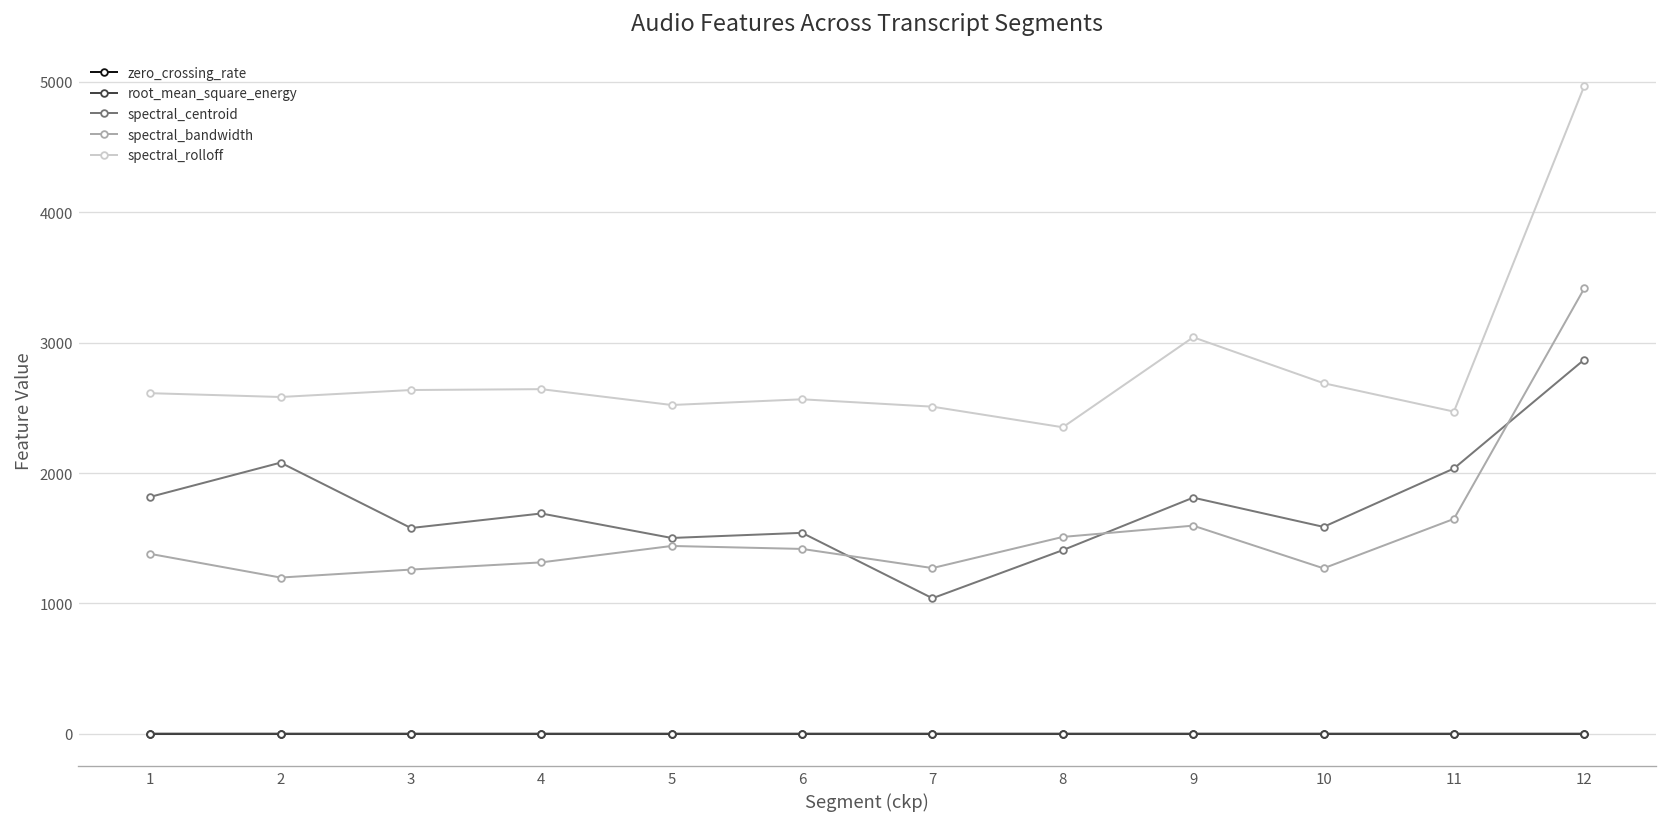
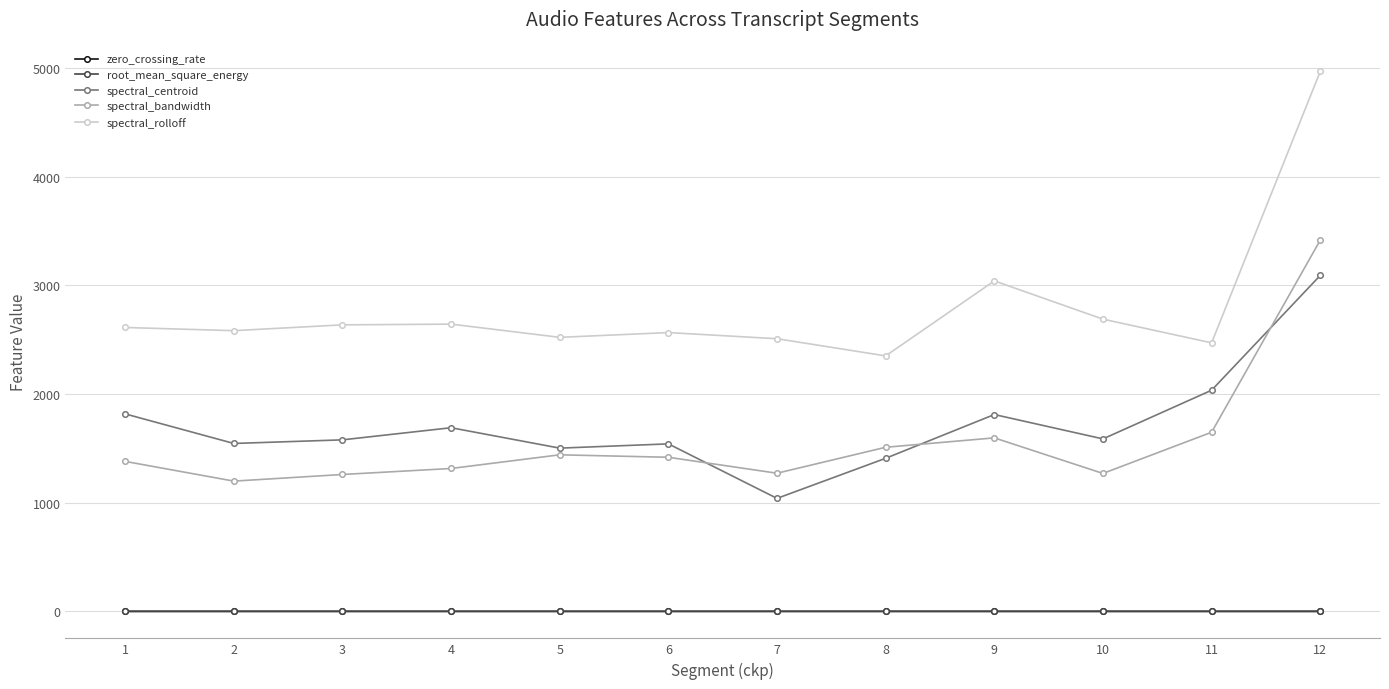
  {
    "root_mean_square_energy": {
      "1": 0,
      "2": 0,
      "3": 0,
      "4": 0,
      "5": 0,
      "6": 0,
      "7": 0,
      "8": 0,
      "9": 0,
      "10": 0,
      "11": 0,
      "12": 0
    },
    "spectral_centroid": {
      "1": 1820,
-     "2": 2080,
+     "2": 1550,
      "3": 1580,
      "4": 1690,
      "5": 1500,
      "6": 1540,
      "7": 1040,
      "8": 1410,
      "9": 1810,
      "10": 1590,
      "11": 2040,
-     "12": 2870
+     "12": 3090
    }
  }
